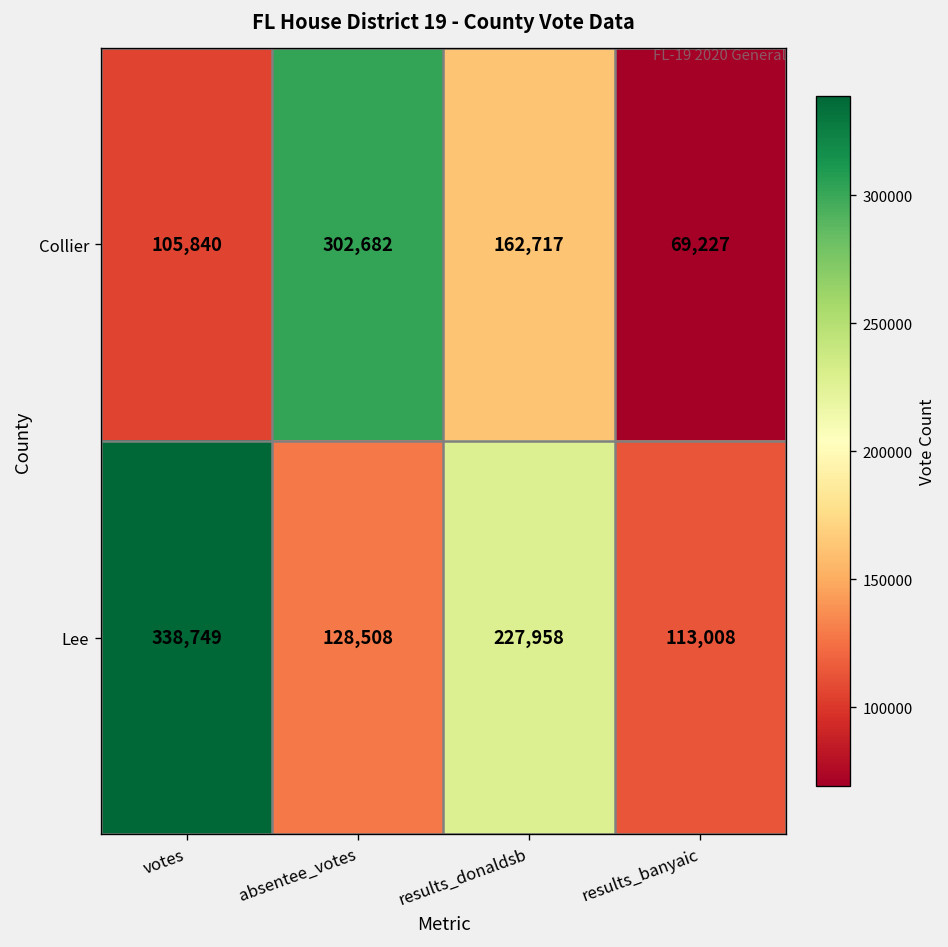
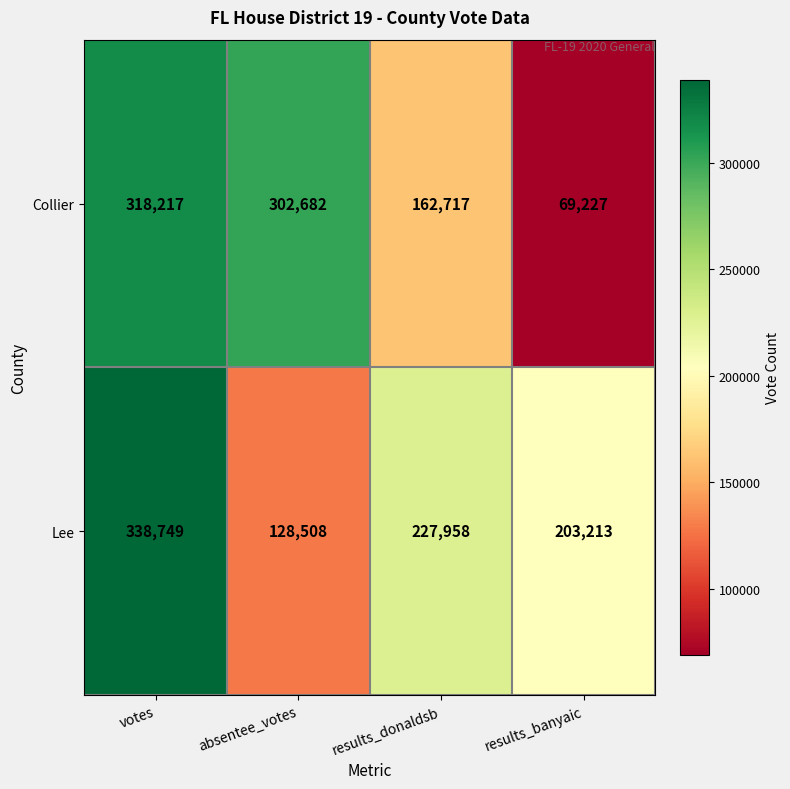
  {
    "Collier": {
-     "votes": "105,840",
+     "votes": "318,217",
      "absentee_votes": "302,682",
      "results_donaldsb": "162,717"
    },
    "Lee": {
      "votes": "338,749",
      "absentee_votes": "128,508",
      "results_donaldsb": "227,958",
-     "results_banyaic": "113,008"
+     "results_banyaic": "203,213"
    }
  }
